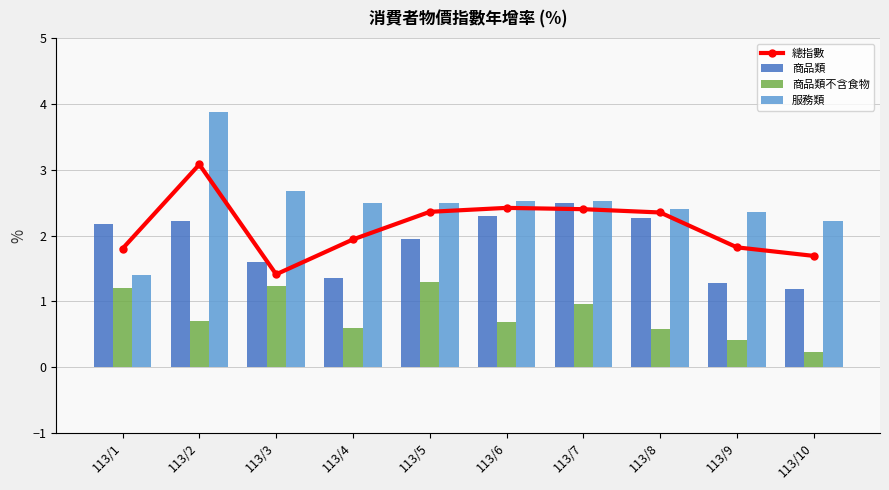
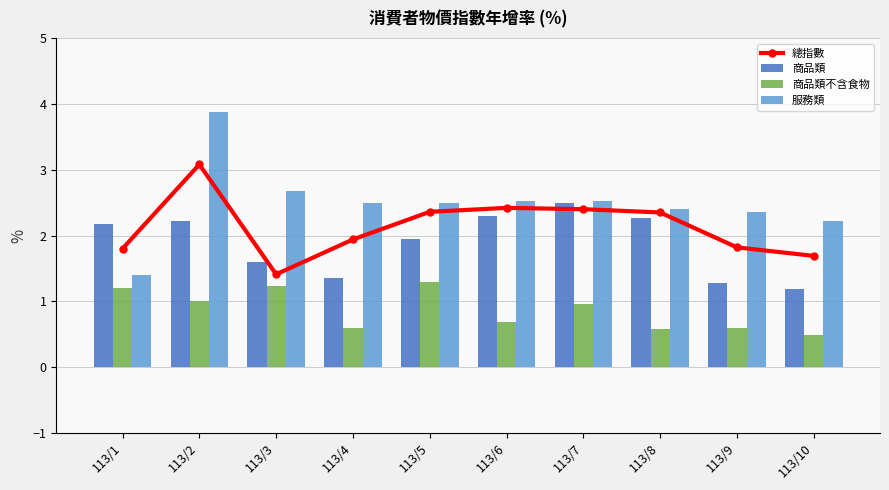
  {
    "總指數": {
      "113/1": 1.8,
      "113/2": 3.1,
      "113/3": 1.4,
      "113/4": 1.9,
      "113/5": 2.4,
      "113/6": 2.4,
      "113/7": 2.4,
      "113/8": 2.4,
      "113/9": 1.8,
      "113/10": 1.7
    },
    "商品類不含食物": {
      "113/1": 1.2,
-     "113/2": 0.7,
+     "113/2": 1.0,
      "113/3": 1.2,
      "113/4": 0.6,
      "113/5": 1.3,
      "113/6": 0.7,
      "113/7": 1.0,
      "113/8": 0.6,
-     "113/9": 0.4,
-     "113/10": 0.2
+     "113/9": 0.6,
+     "113/10": 0.5
    }
  }
